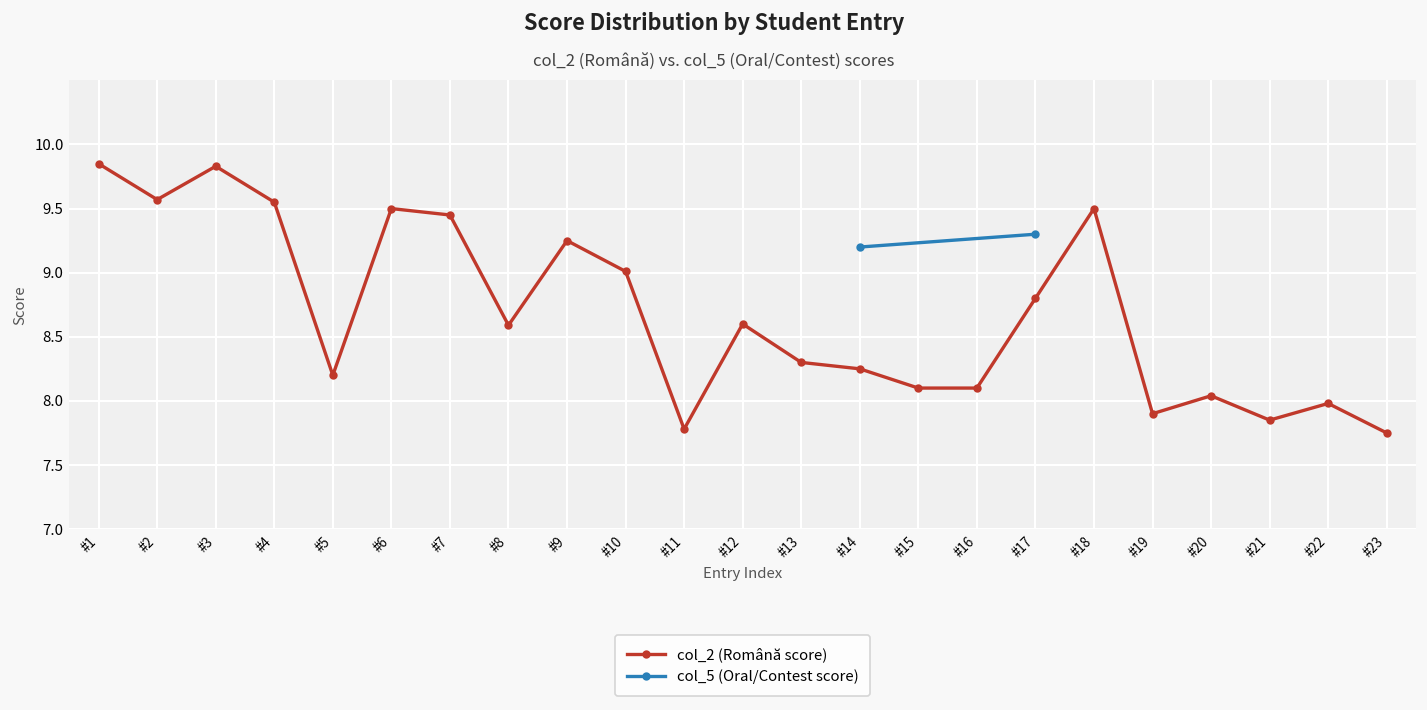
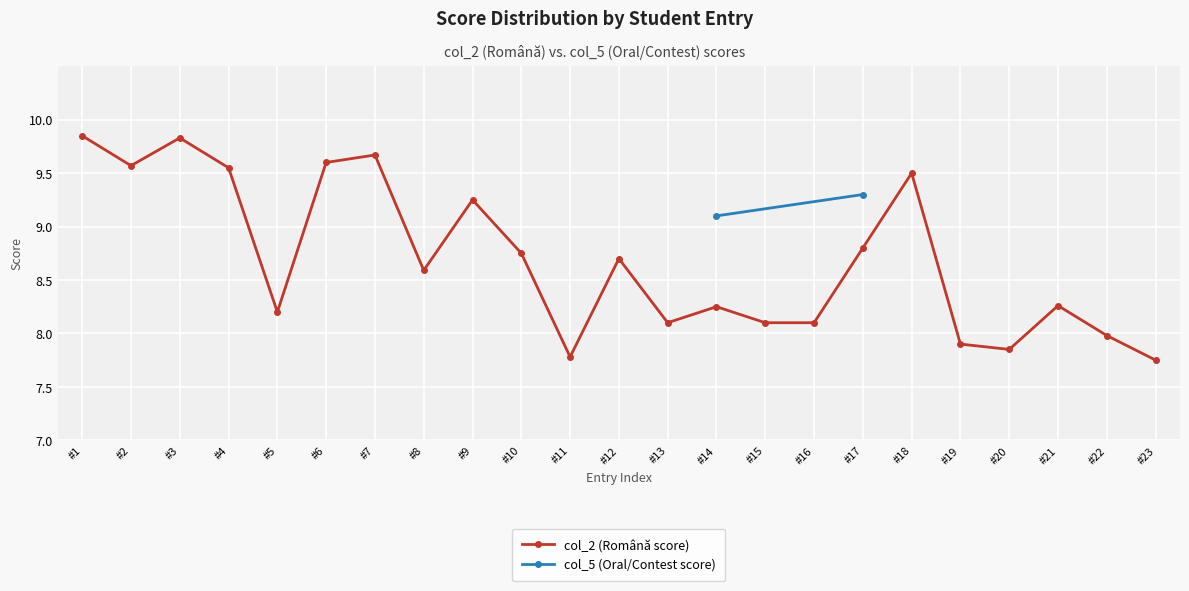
  {
    "col_2 (Română score)": {
      "#1": 9.85,
      "#2": 9.57,
      "#3": 9.83,
      "#4": 9.55,
      "#5": 8.20,
-     "#6": 9.5,
-     "#7": 9.45,
+     "#6": 9.6,
+     "#7": 9.67,
      "#8": 8.59,
      "#9": 9.25,
-     "#10": 9.01,
+     "#10": 8.75,
      "#11": 7.78,
-     "#12": 8.6,
-     "#13": 8.3,
+     "#12": 8.7,
+     "#13": 8.1,
      "#14": 8.25,
      "#15": 8.10,
      "#16": 8.10,
      "#17": 8.80,
      "#18": 9.50,
      "#19": 7.90,
-     "#20": 8.04,
-     "#21": 7.85,
+     "#20": 7.85,
+     "#21": 8.26,
      "#22": 7.98,
      "#23": 7.75
    },
    "col_5 (Oral/Contest score)": {
-     "#14": 9.2,
+     "#14": 9.1,
      "#17": 9.3
    }
  }
